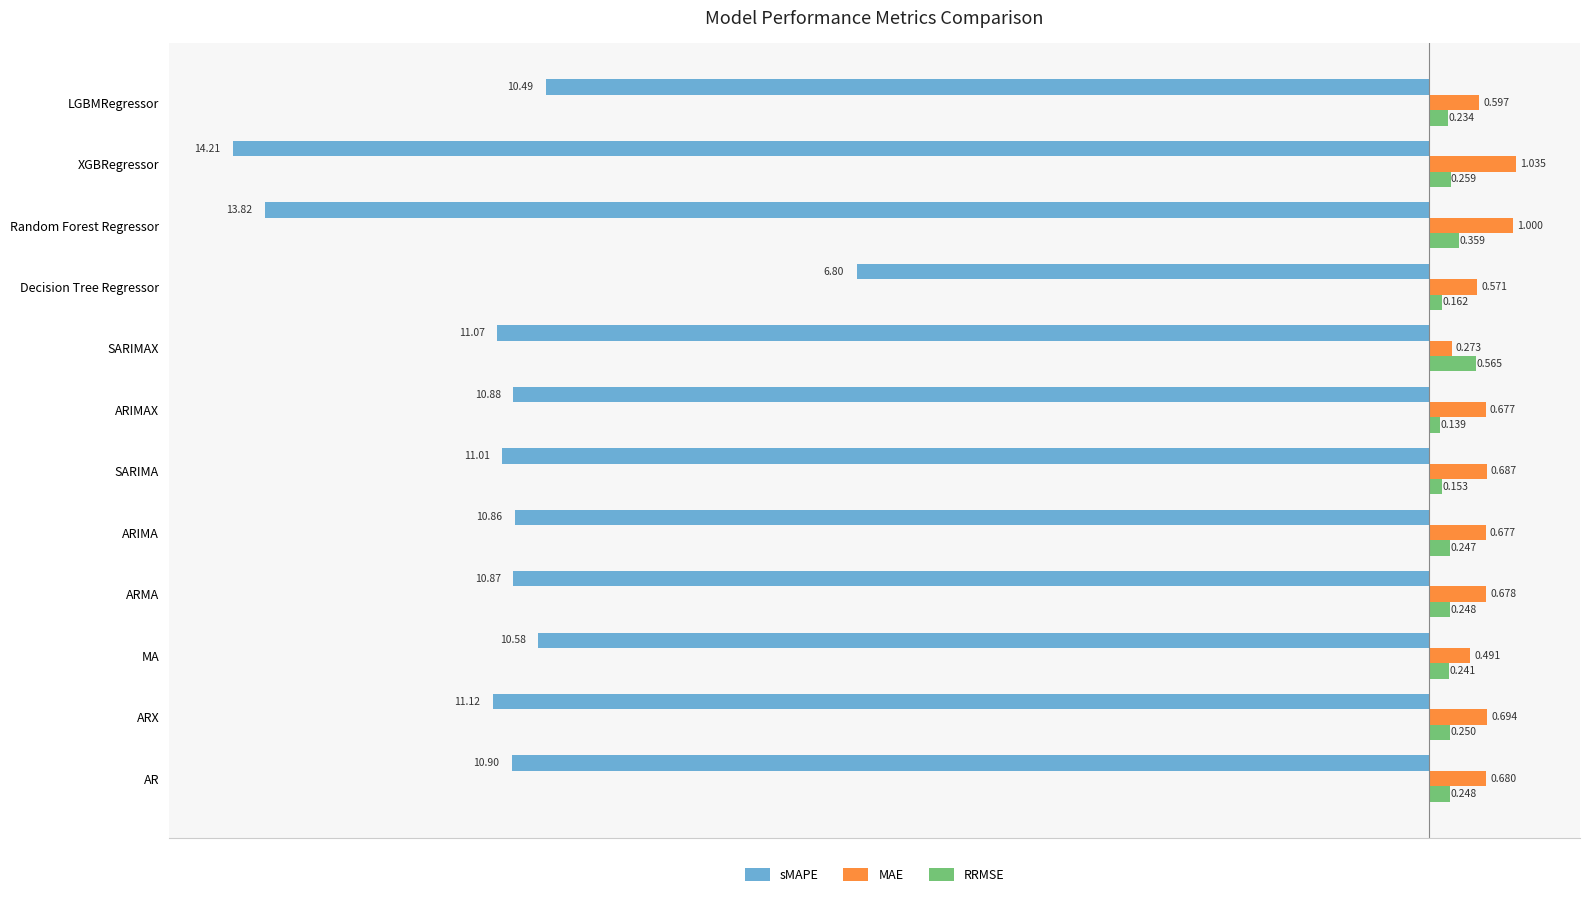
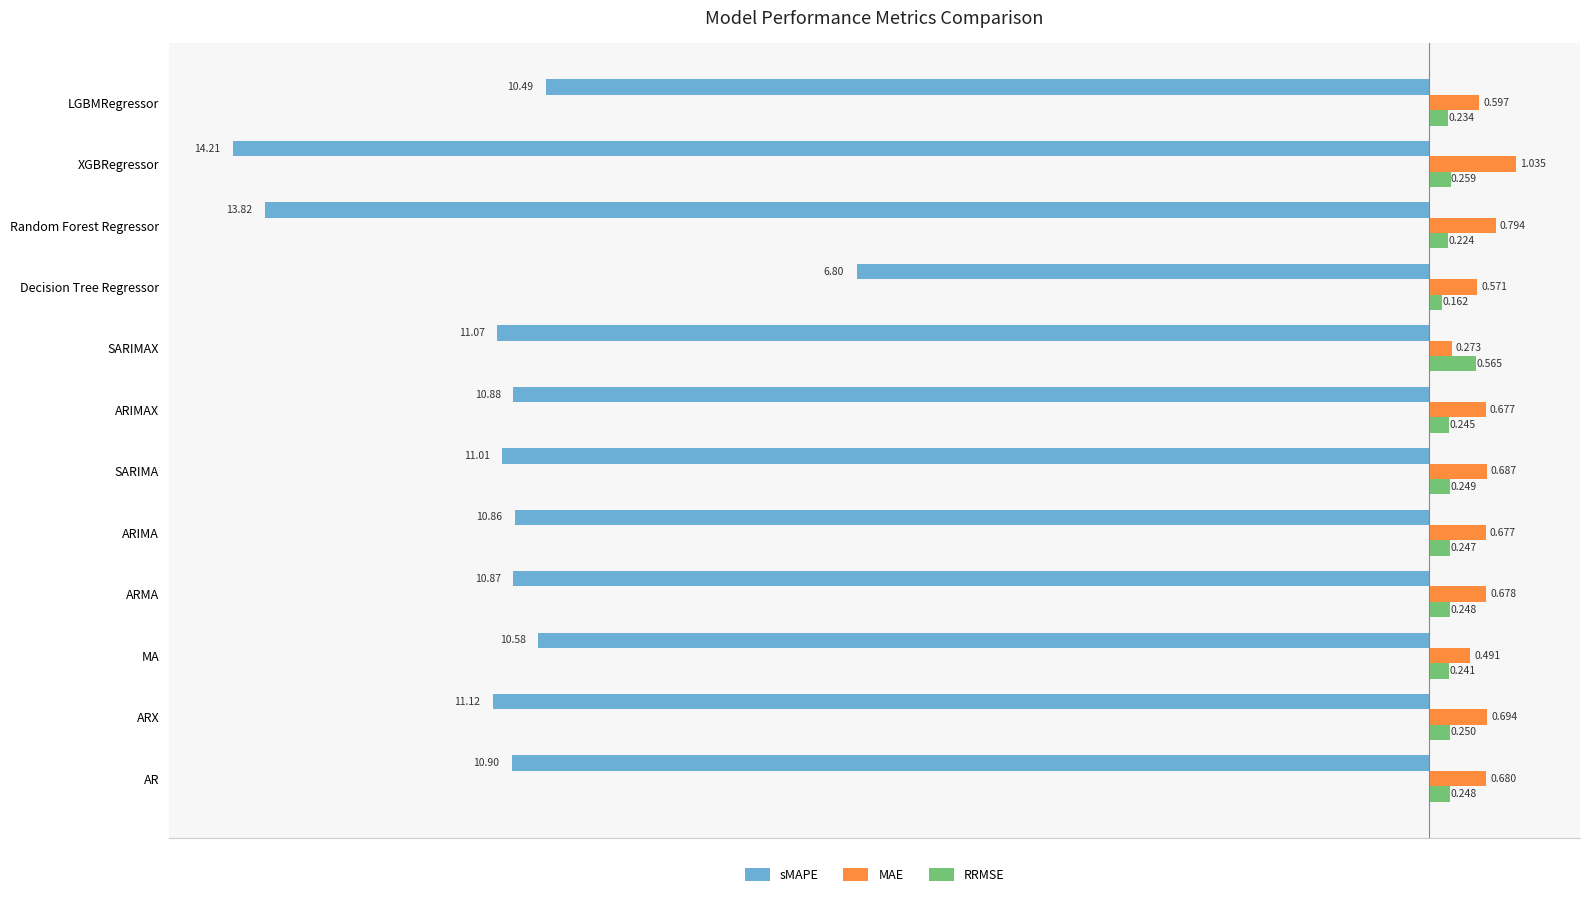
  {
    "MAE": {
      "LGBMRegressor": 0.597,
      "XGBRegressor": 1.035,
-     "Random Forest Regressor": 1.000,
+     "Random Forest Regressor": 0.794,
      "Decision Tree Regressor": 0.571,
      "SARIMAX": 0.273,
      "ARIMAX": 0.677,
      "SARIMA": 0.687,
      "ARIMA": 0.677,
      "ARMA": 0.678,
      "MA": 0.491,
      "ARX": 0.694,
      "AR": 0.680
    },
    "RRMSE": {
      "LGBMRegressor": 0.234,
      "XGBRegressor": 0.259,
-     "Random Forest Regressor": 0.359,
+     "Random Forest Regressor": 0.224,
      "Decision Tree Regressor": 0.162,
      "SARIMAX": 0.565,
-     "ARIMAX": 0.139,
-     "SARIMA": 0.153,
+     "ARIMAX": 0.245,
+     "SARIMA": 0.249,
      "ARIMA": 0.247,
      "ARMA": 0.248,
      "MA": 0.241,
      "ARX": 0.250,
      "AR": 0.248
    }
  }
